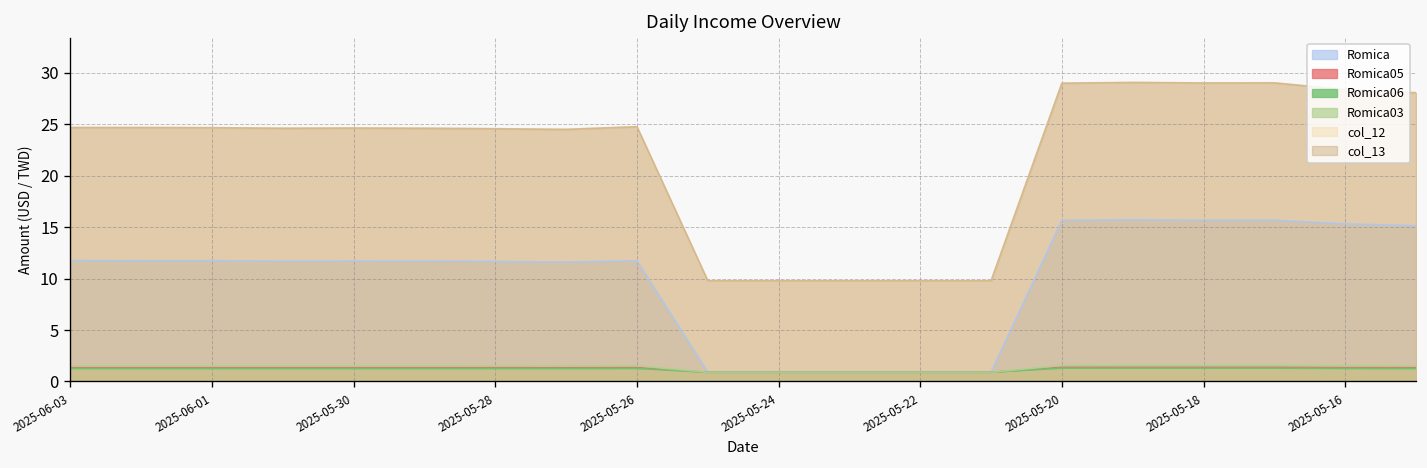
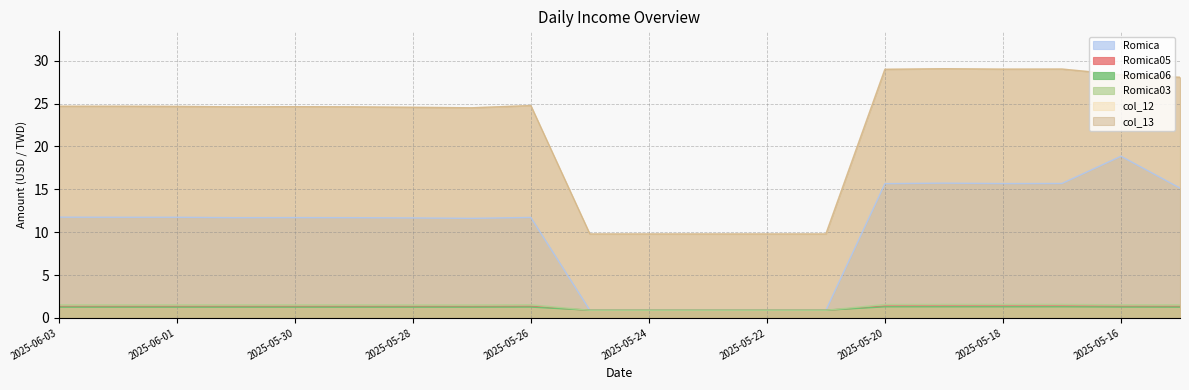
  {
    "Romica": {
      "2025-06-03": 12,
      "2025-06-01": 12,
      "2025-05-30": 12,
      "2025-05-28": 12,
      "2025-05-26": 12,
      "2025-05-20": 16,
      "2025-05-18": 16,
-     "2025-05-16": 15
+     "2025-05-16": 19
    }
  }
